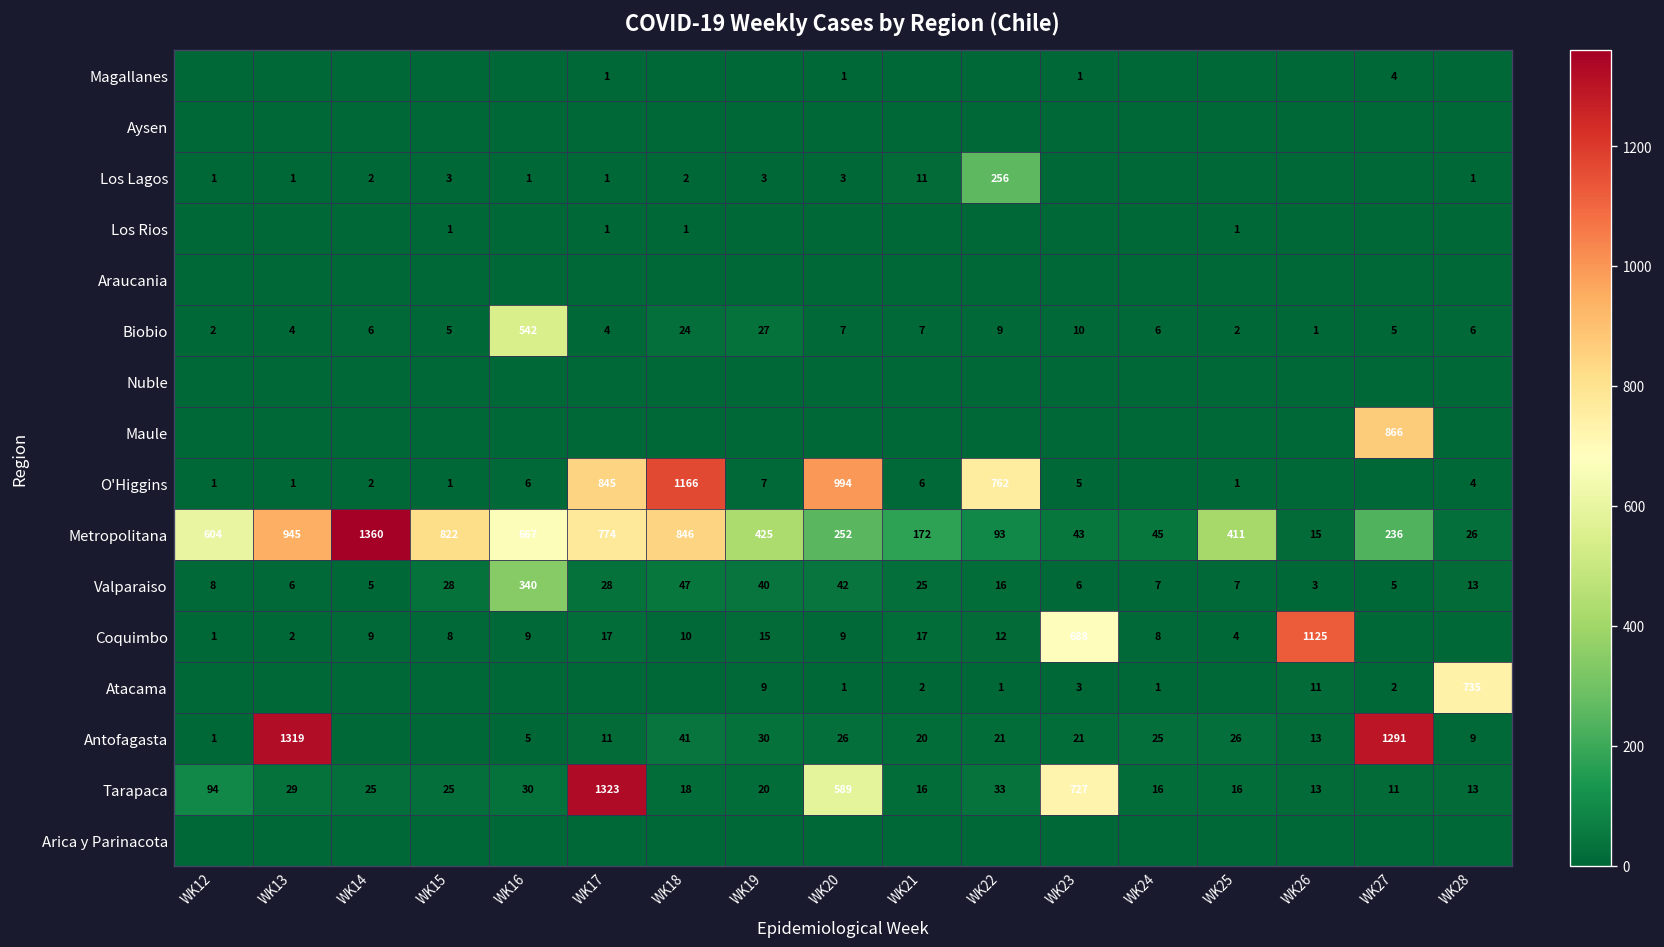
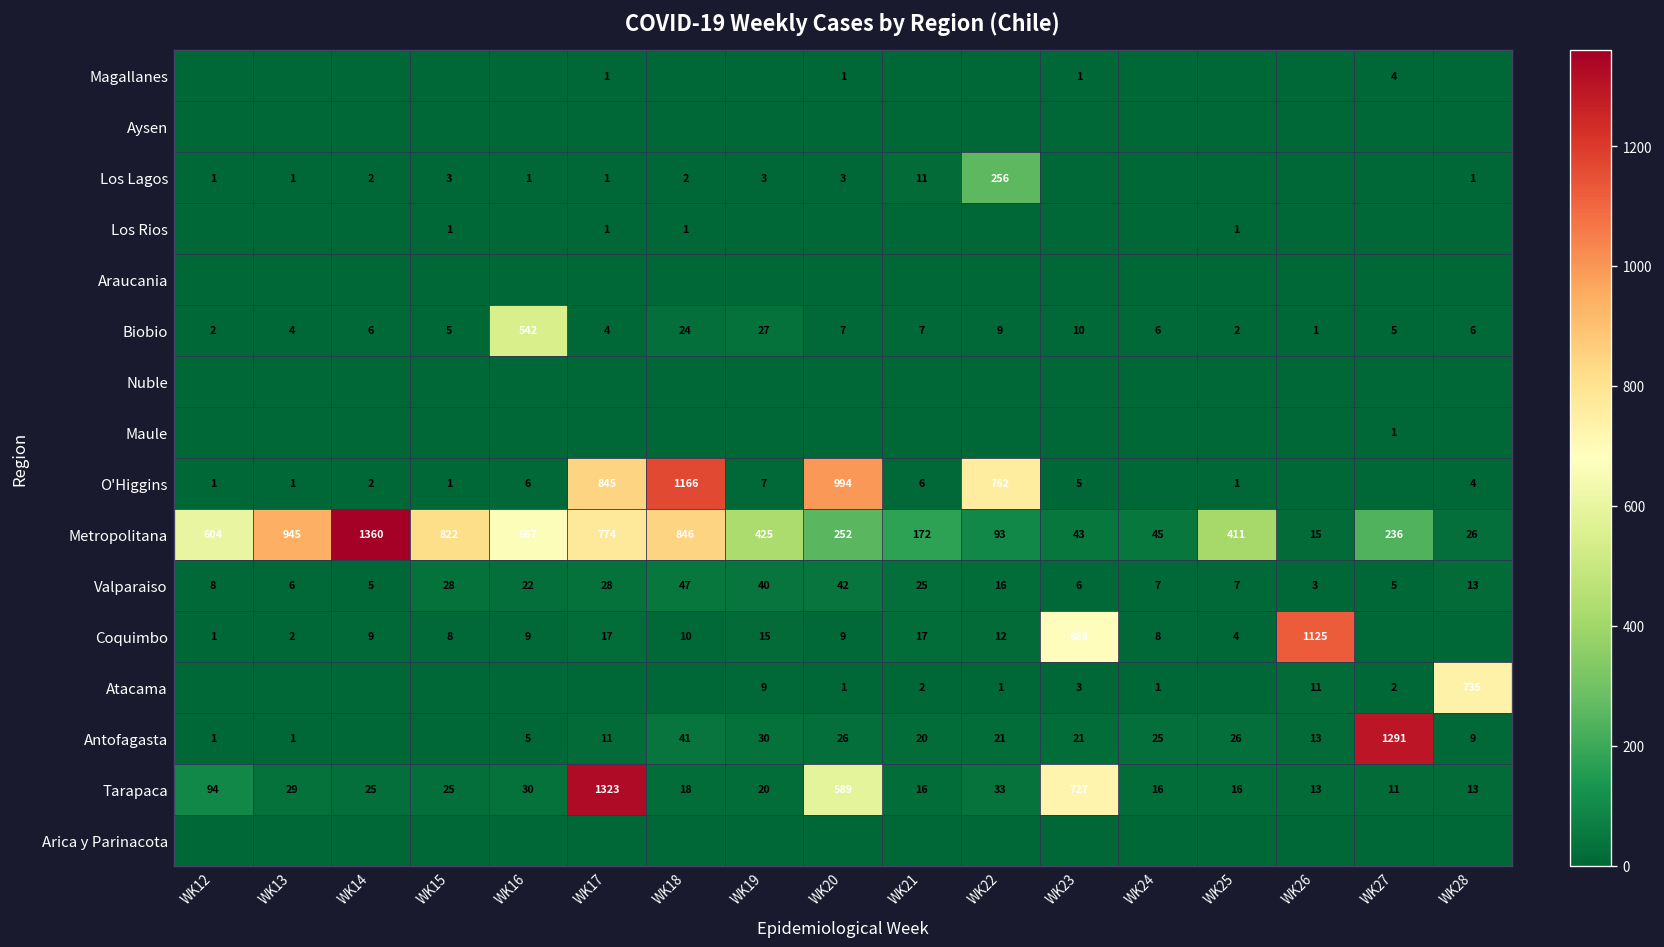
  {
    "Magallanes": {
      "WK17": 1,
      "WK20": 1,
      "WK23": 1,
      "WK27": 4
    },
    "Los Lagos": {
      "WK12": 1,
      "WK13": 1,
      "WK14": 2,
      "WK15": 3,
      "WK16": 1,
      "WK17": 1,
      "WK18": 2,
      "WK19": 3,
      "WK20": 3,
      "WK21": 11,
      "WK22": 256,
      "WK28": 1
    },
    "Los Rios": {
      "WK15": 1,
      "WK17": 1,
      "WK18": 1,
      "WK25": 1
    },
    "Biobio": {
      "WK12": 2,
      "WK13": 4,
      "WK14": 6,
      "WK15": 5,
      "WK16": 542,
      "WK17": 4,
      "WK18": 24,
      "WK19": 27,
      "WK20": 7,
      "WK21": 7,
      "WK22": 9,
      "WK23": 10,
      "WK24": 6,
      "WK25": 2,
      "WK26": 1,
      "WK27": 5,
      "WK28": 6
    },
    "Maule": {
-     "WK27": 866
+     "WK27": 1
    },
    "O'Higgins": {
      "WK12": 1,
      "WK13": 1,
      "WK14": 2,
      "WK15": 1,
      "WK16": 6,
      "WK17": 845,
      "WK18": 1166,
      "WK19": 7,
      "WK20": 994,
      "WK21": 6,
      "WK22": 762,
      "WK23": 5,
      "WK25": 1,
      "WK28": 4
    },
    "Metropolitana": {
      "WK12": 604,
      "WK13": 945,
      "WK14": 1360,
      "WK15": 822,
      "WK16": 667,
      "WK17": 774,
      "WK18": 846,
      "WK19": 425,
      "WK20": 252,
      "WK21": 172,
      "WK22": 93,
      "WK23": 43,
      "WK24": 45,
      "WK25": 411,
      "WK26": 15,
      "WK27": 236,
      "WK28": 26
    },
    "Valparaiso": {
      "WK12": 8,
      "WK13": 6,
      "WK14": 5,
      "WK15": 28,
-     "WK16": 340,
+     "WK16": 22,
      "WK17": 28,
      "WK18": 47,
      "WK19": 40,
      "WK20": 42,
      "WK21": 25,
      "WK22": 16,
      "WK23": 6,
      "WK24": 7,
      "WK25": 7,
      "WK26": 3,
      "WK27": 5,
      "WK28": 13
    },
    "Coquimbo": {
      "WK12": 1,
      "WK13": 2,
      "WK14": 9,
      "WK15": 8,
      "WK16": 9,
      "WK17": 17,
      "WK18": 10,
      "WK19": 15,
      "WK20": 9,
      "WK21": 17,
      "WK22": 12,
      "WK23": 688,
      "WK24": 8,
      "WK25": 4,
      "WK26": 1125
    },
    "Atacama": {
      "WK19": 9,
      "WK20": 1,
      "WK21": 2,
      "WK22": 1,
      "WK23": 3,
      "WK24": 1,
      "WK26": 11,
      "WK27": 2,
      "WK28": 735
    },
    "Antofagasta": {
      "WK12": 1,
-     "WK13": 1319,
+     "WK13": 1,
      "WK16": 5,
      "WK17": 11,
      "WK18": 41,
      "WK19": 30,
      "WK20": 26,
      "WK21": 20,
      "WK22": 21,
      "WK23": 21,
      "WK24": 25,
      "WK25": 26,
      "WK26": 13,
      "WK27": 1291,
      "WK28": 9
    },
    "Tarapaca": {
      "WK12": 94,
      "WK13": 29,
      "WK14": 25,
      "WK15": 25,
      "WK16": 30,
      "WK17": 1323,
      "WK18": 18,
      "WK19": 20,
      "WK20": 589,
      "WK21": 16,
      "WK22": 33,
      "WK23": 727,
      "WK24": 16,
      "WK25": 16,
      "WK26": 13,
      "WK27": 11,
      "WK28": 13
    }
  }
